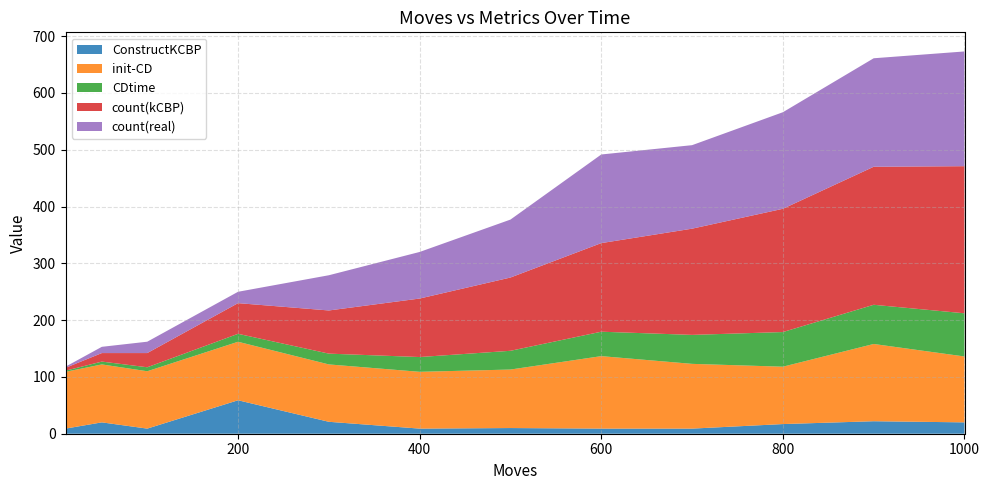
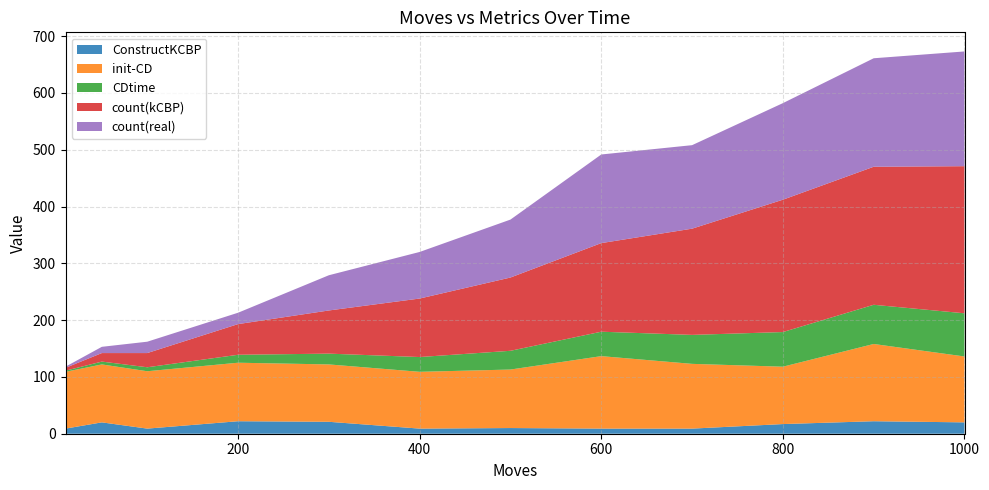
  {
    "ConstructKCBP": {
-     "200": 60,
+     "200": 20,
      "400": 10,
      "600": 10,
      "800": 20,
      "1000": 20
    },
    "init-CD": {
      "200": 100,
      "400": 100,
      "600": 130,
      "800": 100,
      "1000": 120
    },
    "CDtime": {
      "200": 10,
      "400": 30,
      "600": 40,
      "800": 60,
      "1000": 80
    },
    "count(kCBP)": {
      "200": 50,
      "400": 100,
      "600": 160,
-     "800": 220,
+     "800": 230,
      "1000": 260
    },
    "count(real)": {
      "200": 20,
      "400": 80,
      "600": 160,
      "800": 170,
      "1000": 200
    }
  }
